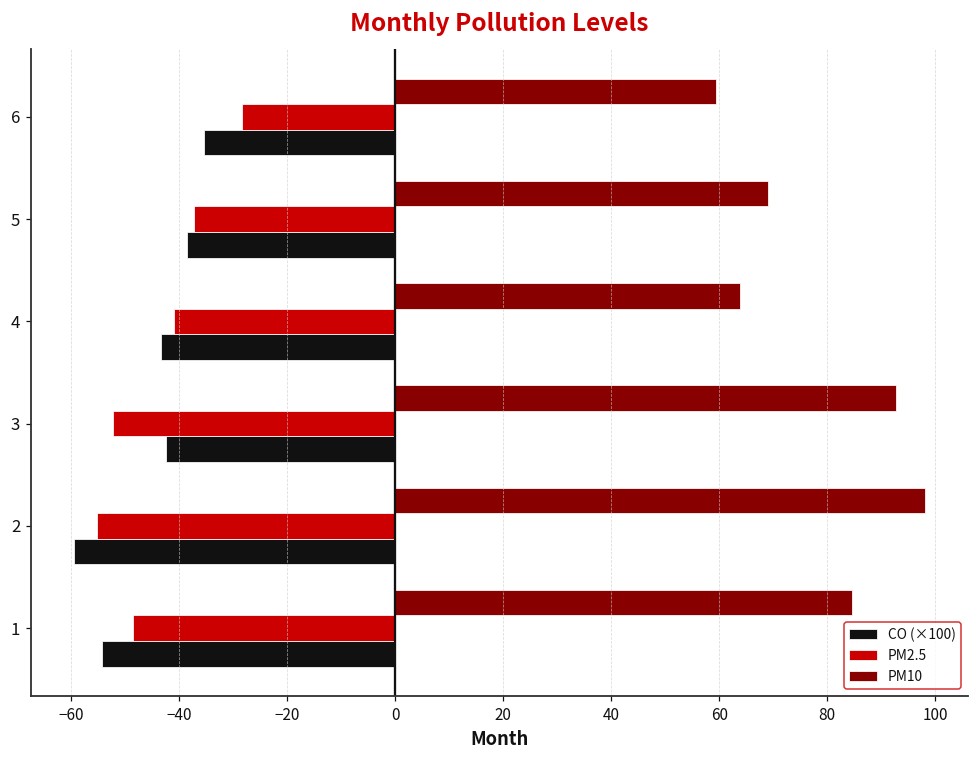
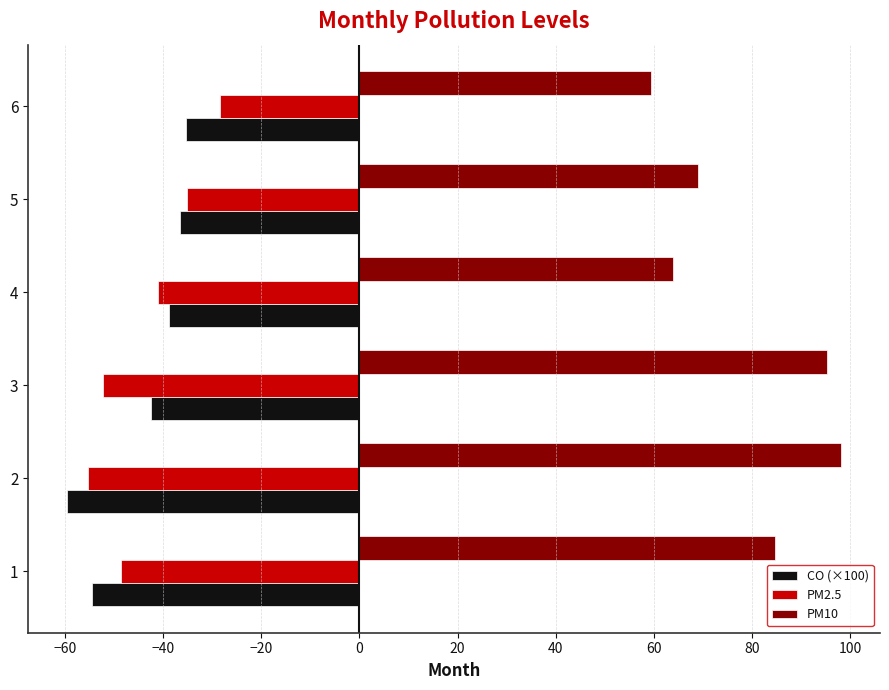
  {
    "CO (×100)": {
      "6": -35,
-     "5": -39,
-     "4": -43,
+     "5": -37,
+     "4": -39,
      "3": -42,
      "2": -60,
      "1": -54
    },
    "PM2.5": {
      "6": -28,
-     "5": -37,
+     "5": -35,
      "4": -41,
      "3": -52,
      "2": -55,
      "1": -49
    },
    "PM10": {
      "6": 59,
      "5": 69,
      "4": 64,
-     "3": 93,
+     "3": 95,
      "2": 98,
      "1": 85
    }
  }
